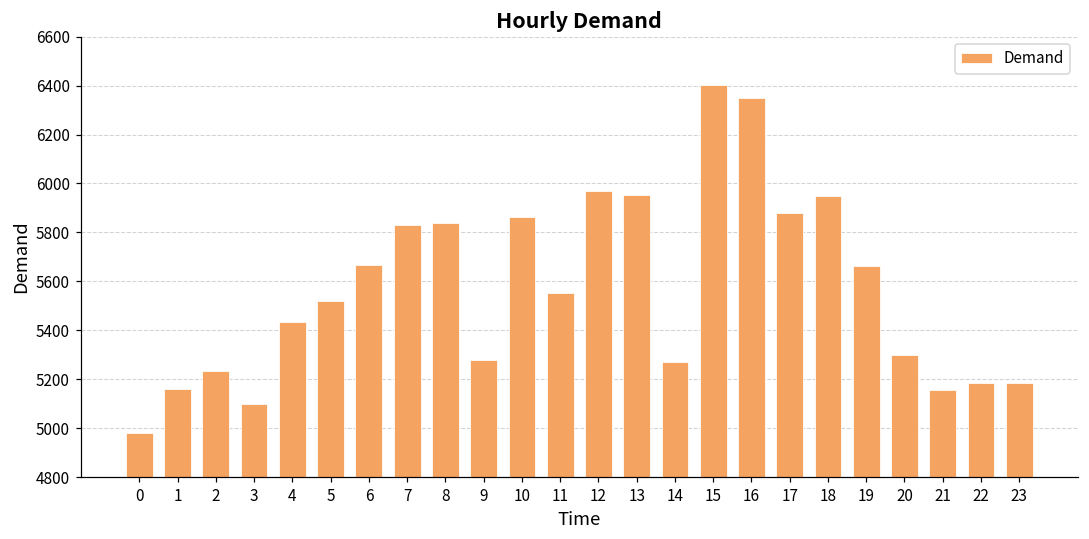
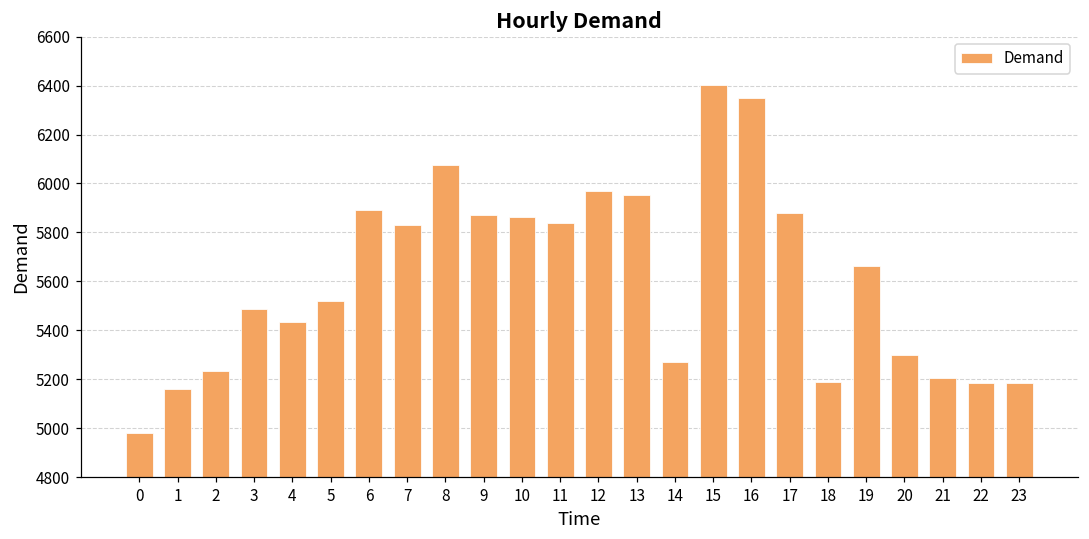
  {
    "0": 4980,
    "1": 5160,
    "2": 5240,
-   "3": 5100,
+   "3": 5490,
    "4": 5430,
    "5": 5520,
-   "6": 5670,
+   "6": 5890,
    "7": 5830,
-   "8": 5840,
-   "9": 5280,
+   "8": 6070,
+   "9": 5870,
    "10": 5860,
-   "11": 5550,
+   "11": 5840,
    "12": 5970,
    "13": 5950,
    "14": 5270,
    "15": 6400,
    "16": 6350,
    "17": 5880,
-   "18": 5950,
+   "18": 5190,
    "19": 5660,
    "20": 5300,
-   "21": 5160,
+   "21": 5200,
    "22": 5190,
    "23": 5180
  }
